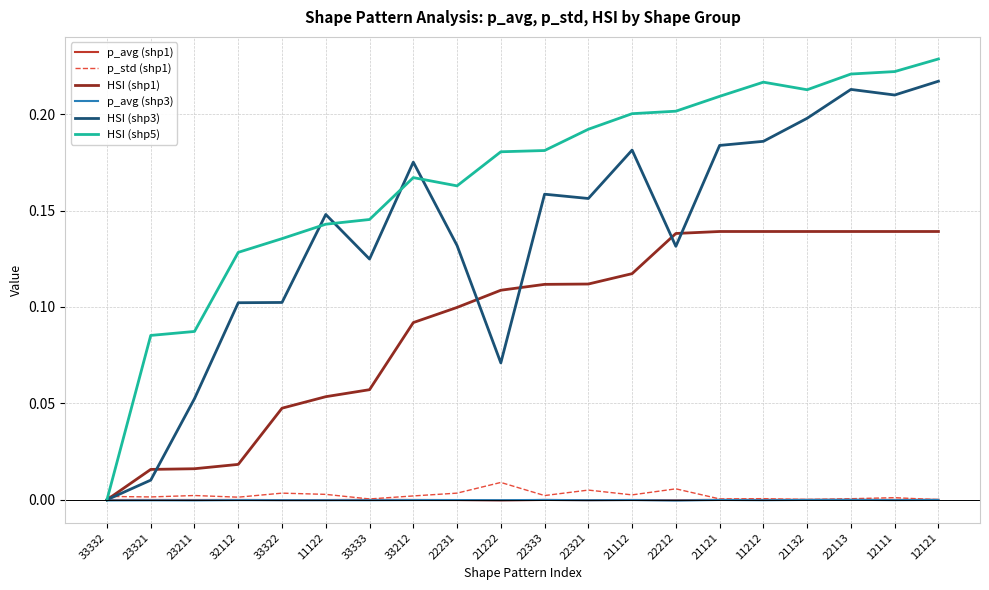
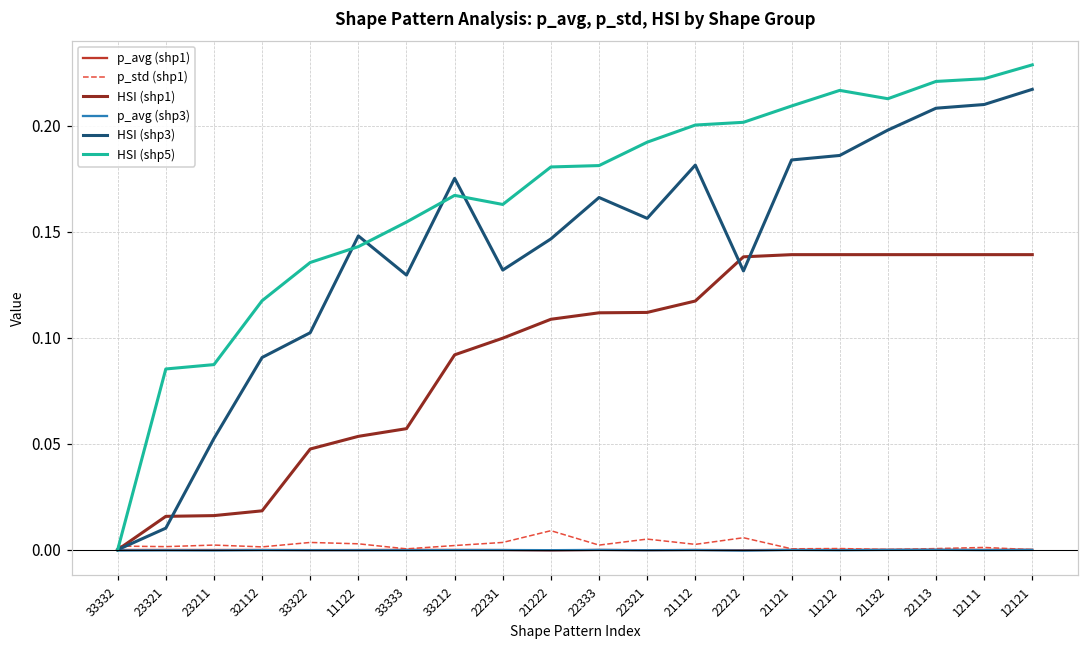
  {
    "HSI (shp3)": {
      "23321": 0.010,
      "23211": 0.052,
-     "32112": 0.102,
+     "32112": 0.091,
      "33322": 0.102,
      "11122": 0.148,
-     "33333": 0.125,
+     "33333": 0.130,
      "33212": 0.175,
      "22231": 0.132,
-     "21222": 0.071,
-     "22333": 0.158,
+     "21222": 0.147,
+     "22333": 0.166,
      "22321": 0.156,
      "21112": 0.181,
      "22212": 0.131,
      "21121": 0.184,
      "11212": 0.186,
      "21132": 0.198,
-     "22113": 0.213,
+     "22113": 0.208,
      "12111": 0.210,
      "12121": 0.217
    },
    "HSI (shp5)": {
      "23321": 0.085,
      "23211": 0.087,
-     "32112": 0.128,
+     "32112": 0.117,
      "33322": 0.135,
      "11122": 0.143,
-     "33333": 0.145,
+     "33333": 0.155,
      "33212": 0.167,
      "22231": 0.163,
      "21222": 0.181,
      "22333": 0.181,
      "22321": 0.192,
      "21112": 0.200,
      "22212": 0.202,
      "21121": 0.209,
      "11212": 0.217,
      "21132": 0.213,
      "22113": 0.221,
      "12111": 0.222,
      "12121": 0.229
    }
  }
